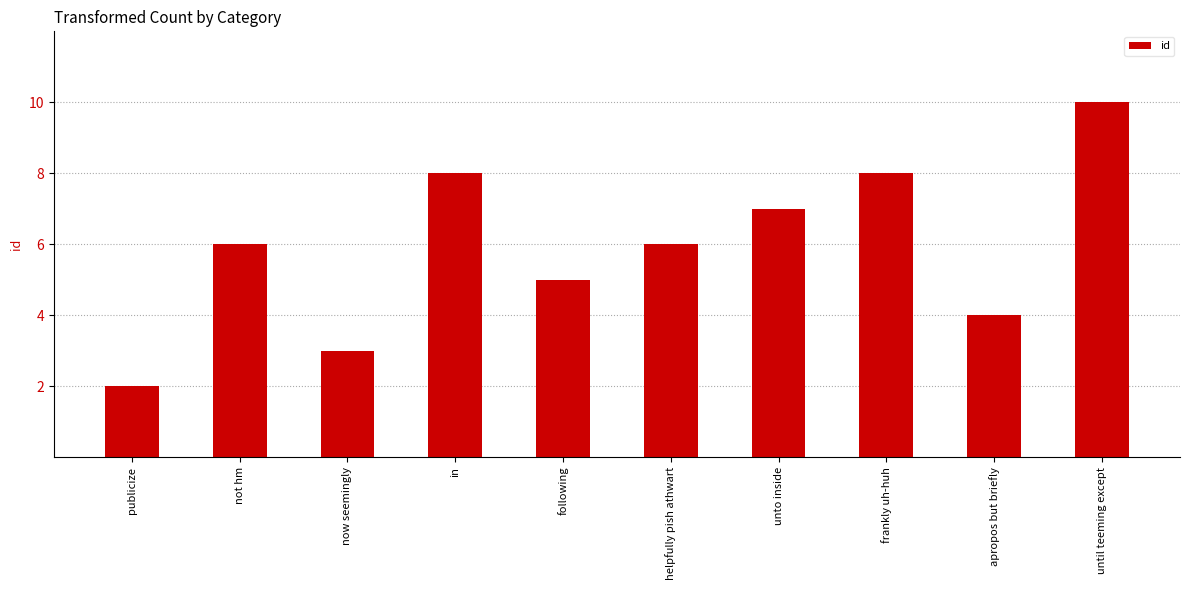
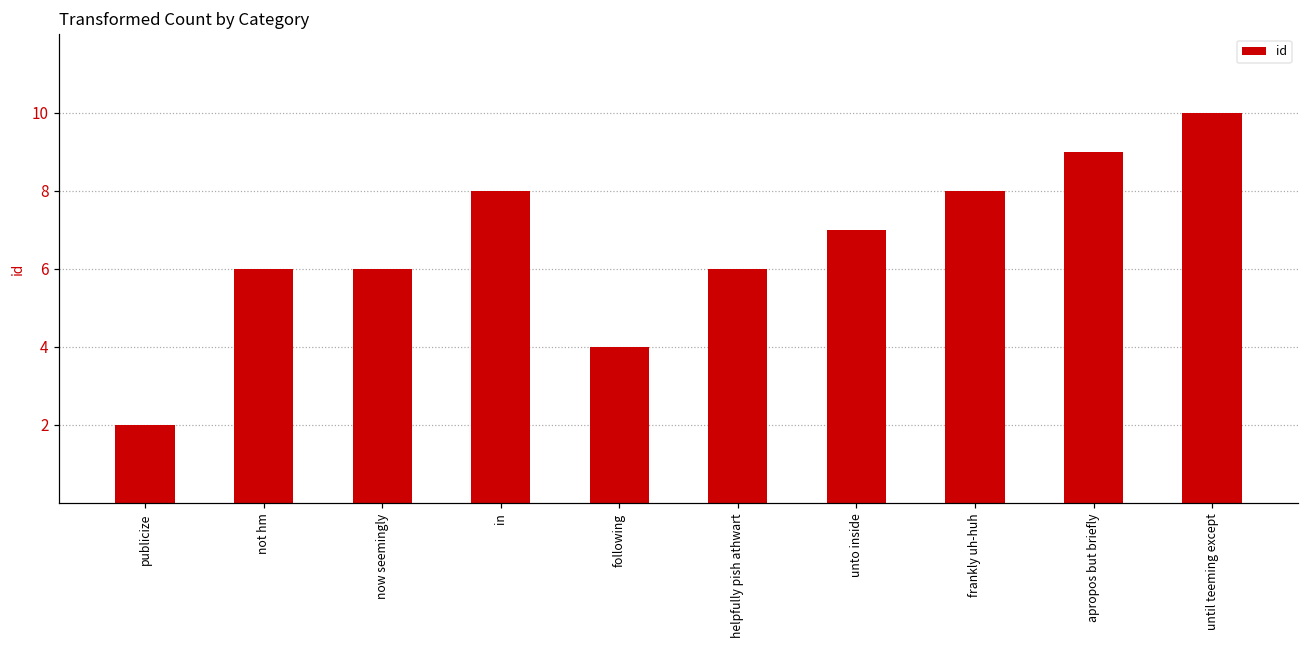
  {
    "publicize": 2,
    "not hm": 6,
-   "now seemingly": 3,
+   "now seemingly": 6,
    "in": 8,
-   "following": 5,
+   "following": 4,
    "helpfully pish athwart": 6,
    "unto inside": 7,
    "frankly uh-huh": 8,
-   "apropos but briefly": 4,
+   "apropos but briefly": 9,
    "until teeming except": 10
  }
